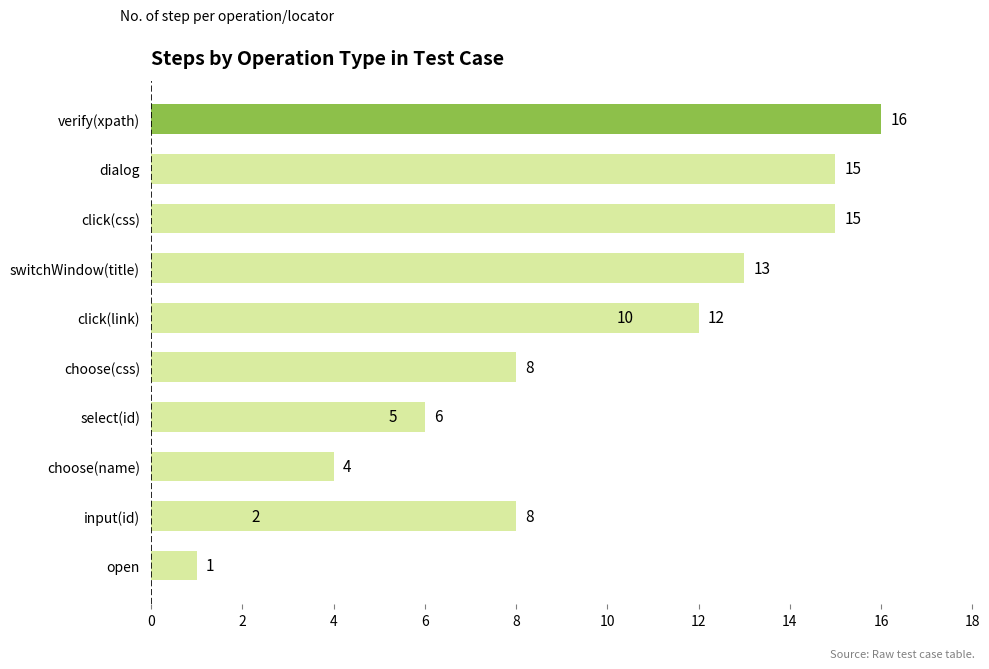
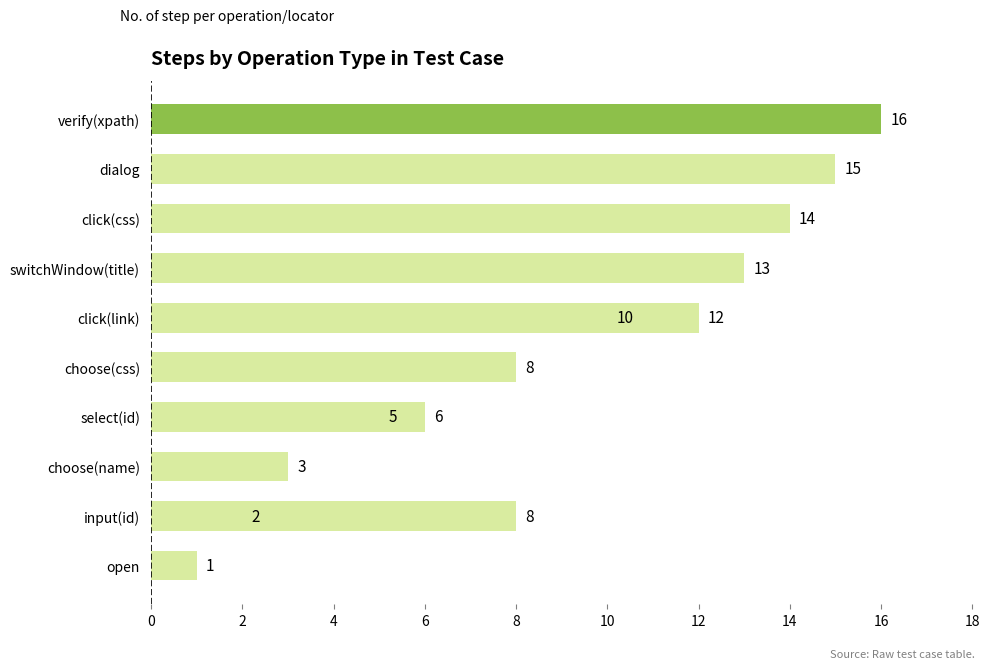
  {
    "verify(xpath)": 16,
    "dialog": 15,
-   "click(css)": 15,
+   "click(css)": 14,
    "switchWindow(title)": 13,
    "choose(css)": 8,
-   "choose(name)": 4,
+   "choose(name)": 3,
    "open": 1
  }
